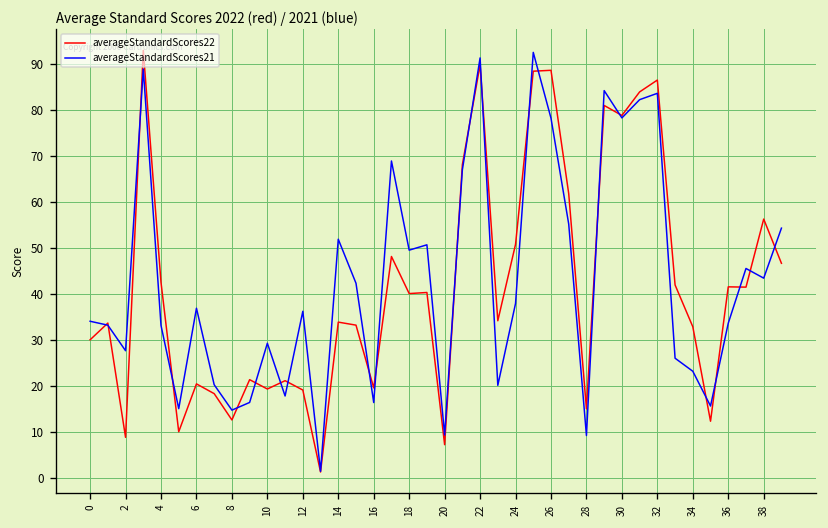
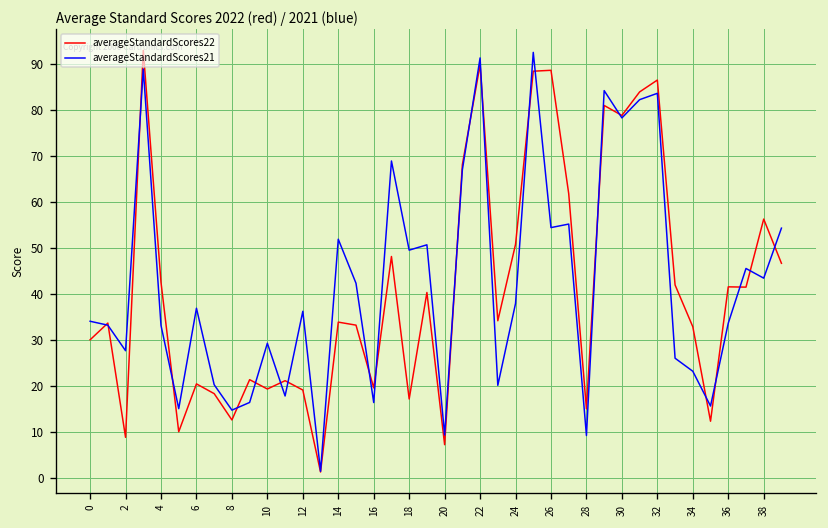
  {
    "averageStandardScores22": {
      "0": 30,
      "2": 9,
      "4": 43,
      "6": 21,
      "8": 13,
      "10": 19,
      "12": 19,
      "14": 34,
      "16": 20,
-     "18": 40,
+     "18": 17,
      "20": 7,
      "22": 90,
      "24": 51,
      "26": 89,
      "28": 15,
      "32": 87,
      "34": 33,
      "36": 42,
      "38": 56
    },
    "averageStandardScores21": {
      "0": 34,
      "2": 28,
      "4": 33,
      "6": 37,
      "8": 15,
      "10": 29,
      "12": 36,
      "14": 52,
      "16": 16,
      "18": 50,
      "20": 9,
      "22": 91,
      "24": 38,
-     "26": 78,
+     "26": 55,
      "28": 9,
      "32": 84,
      "34": 23,
      "36": 34,
      "38": 44
    }
  }
